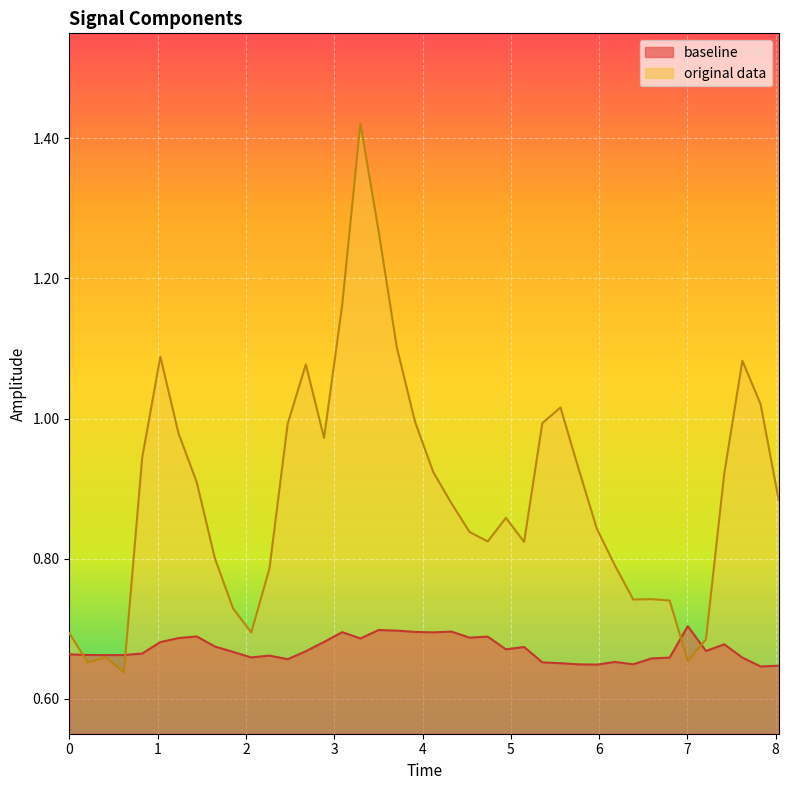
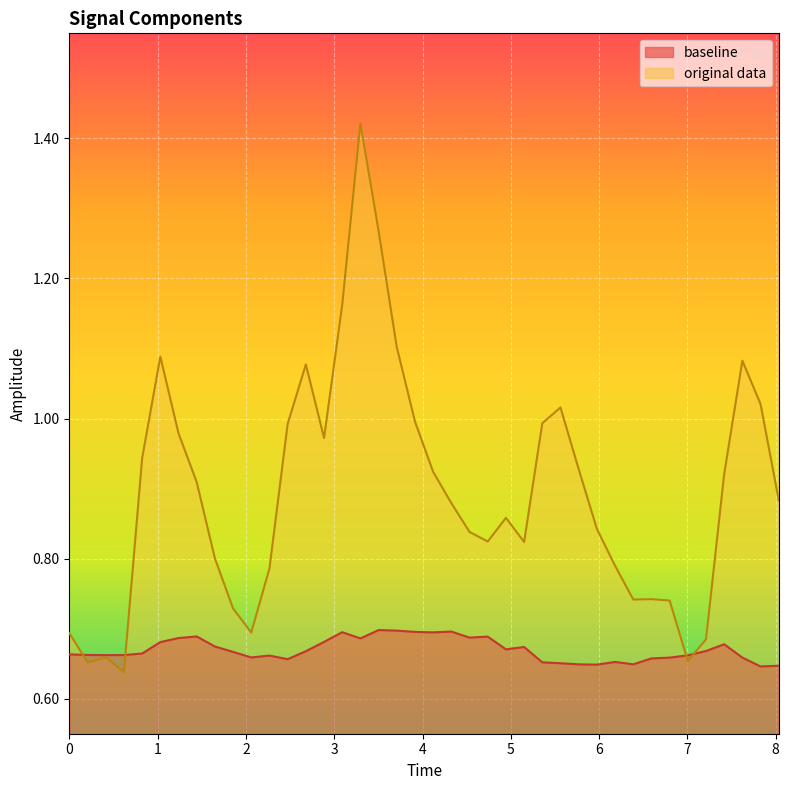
  {
    "baseline": {
      "0": 0.66,
-     "7": 0.70
+     "7": 0.66
    },
    "original data": {
      "0": 0.69,
      "7": 0.65
    }
  }
